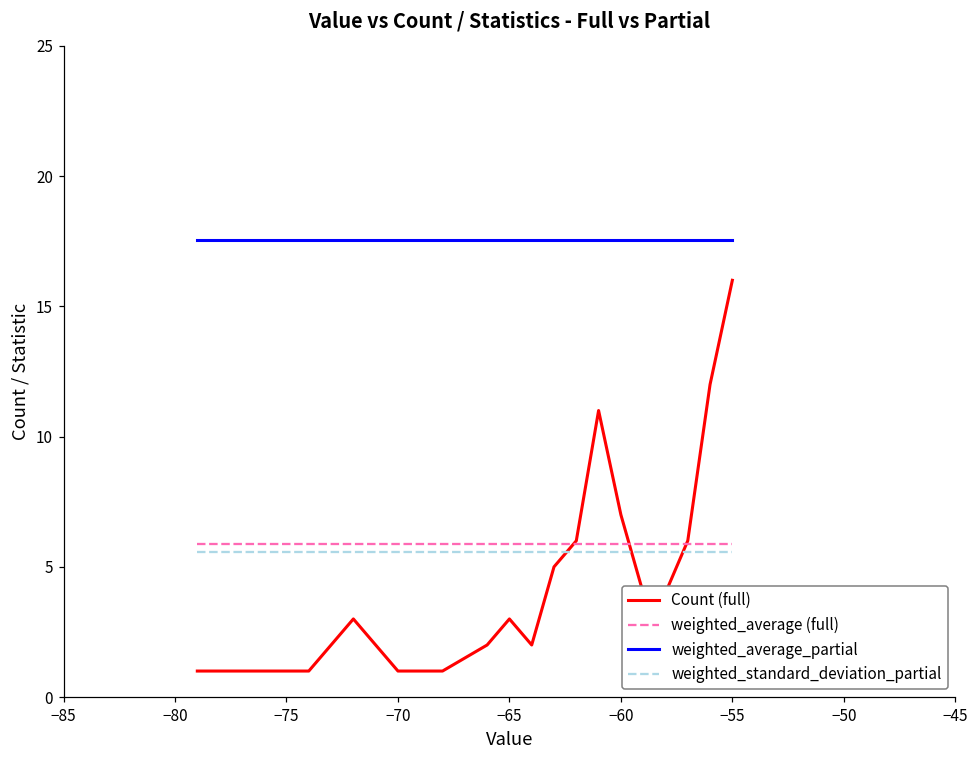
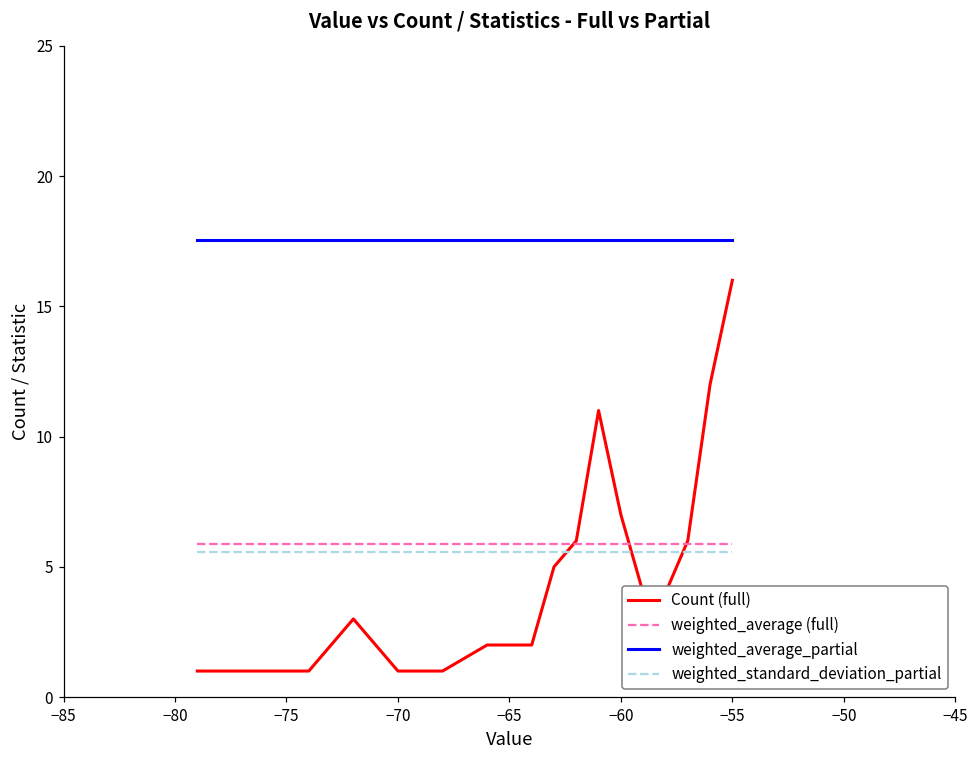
  {
    "Count (full)": {
      "−70": 1,
-     "−65": 3,
+     "−65": 2,
      "−60": 7,
      "−55": 16
    },
    "weighted_average (full)": {
      "−70": 5.9,
      "−65": 5.9,
      "−60": 5.9,
      "−55": 5.9
    },
    "weighted_average_partial": {
      "−70": 17.5,
      "−65": 17.5,
      "−60": 17.5,
      "−55": 17.5
    },
    "weighted_standard_deviation_partial": {
      "−70": 5.6,
      "−65": 5.6,
      "−60": 5.6,
      "−55": 5.6
    }
  }
